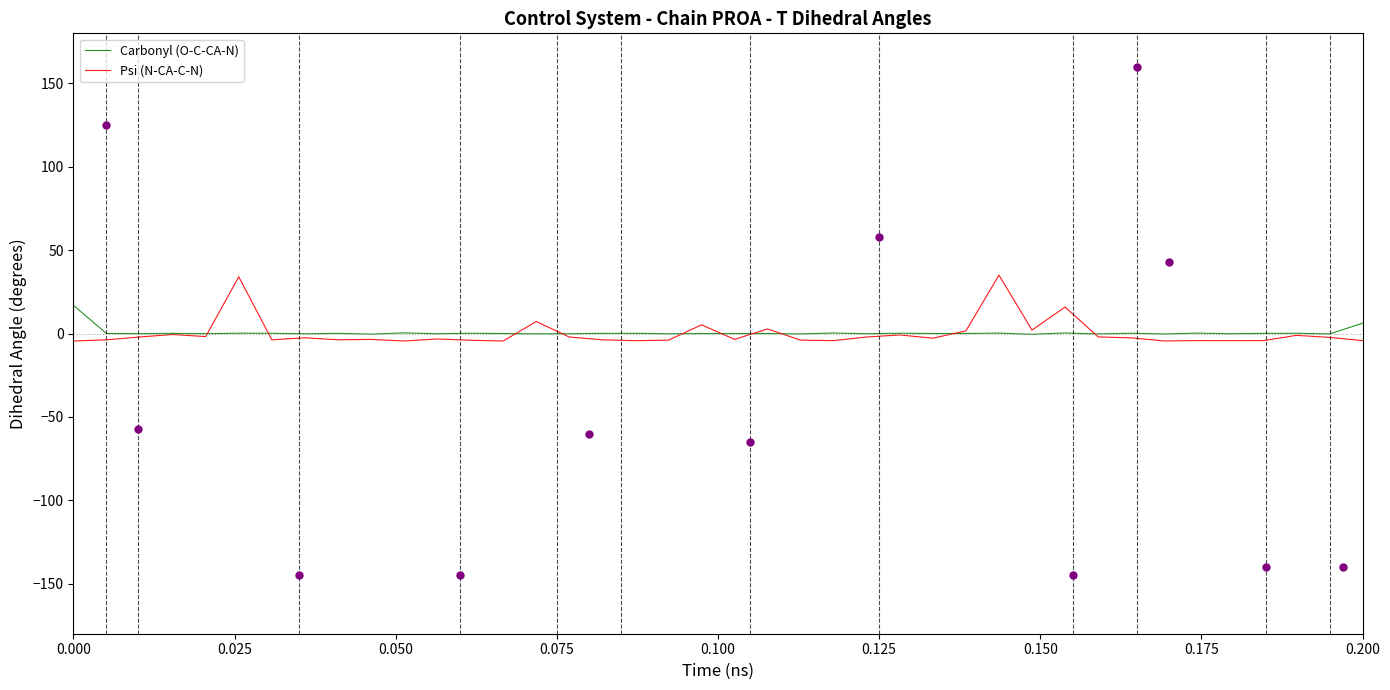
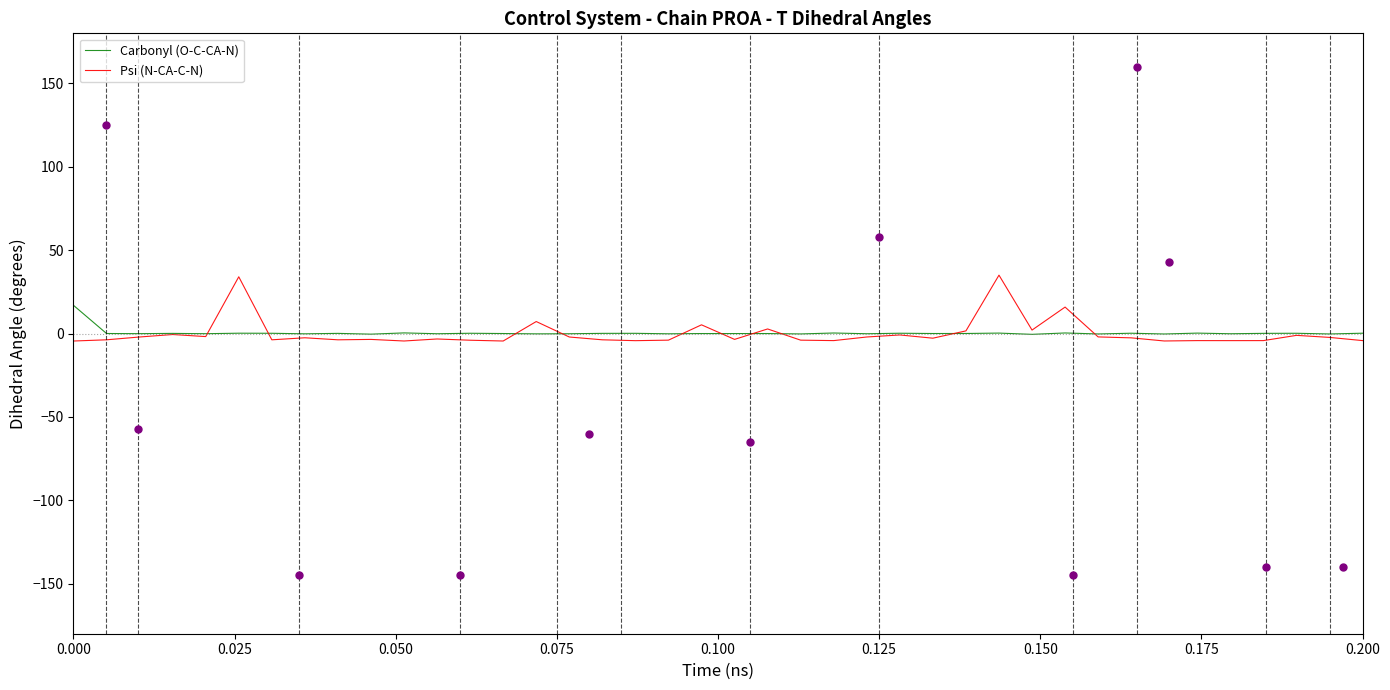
  {
    "Carbonyl (O-C-CA-N)": {
      "0.000": 17,
-     "0.200": 6
+     "0.200": 0
    },
    "Psi (N-CA-C-N)": {
      "0.000": -4,
      "0.200": -4
    }
  }
